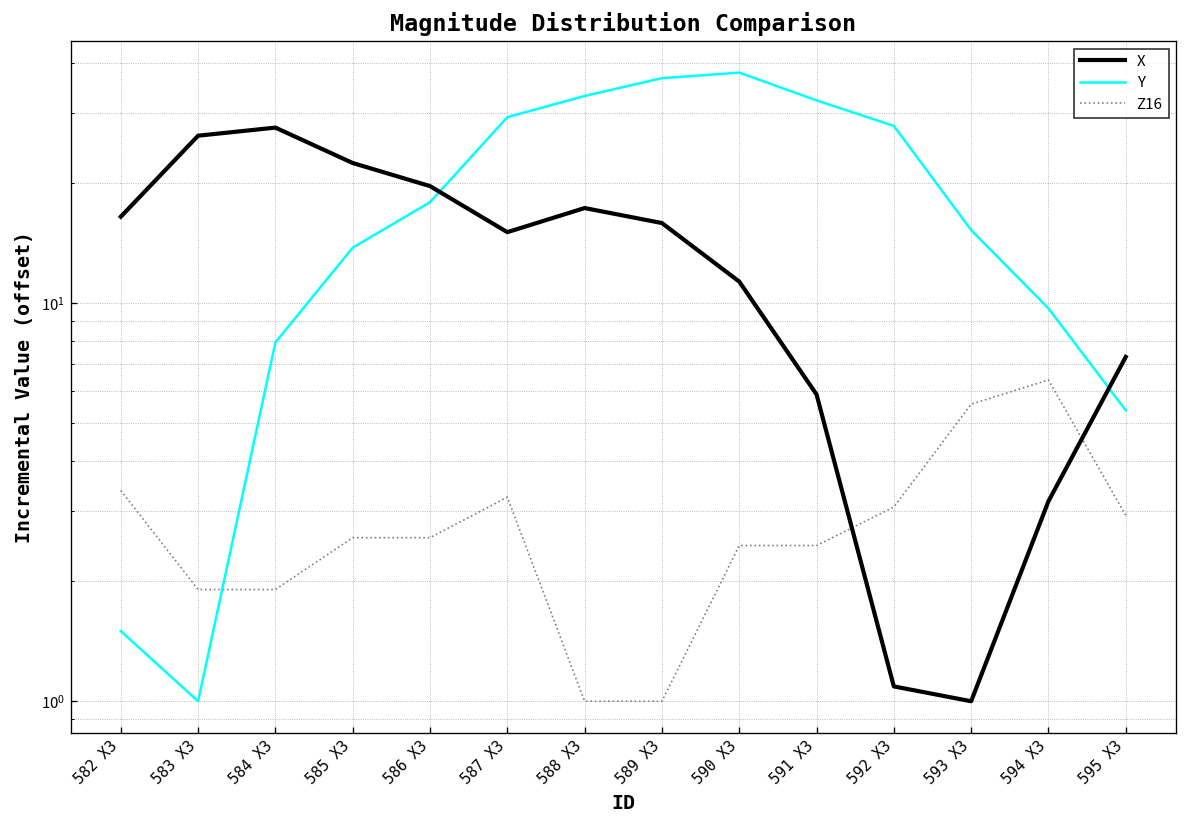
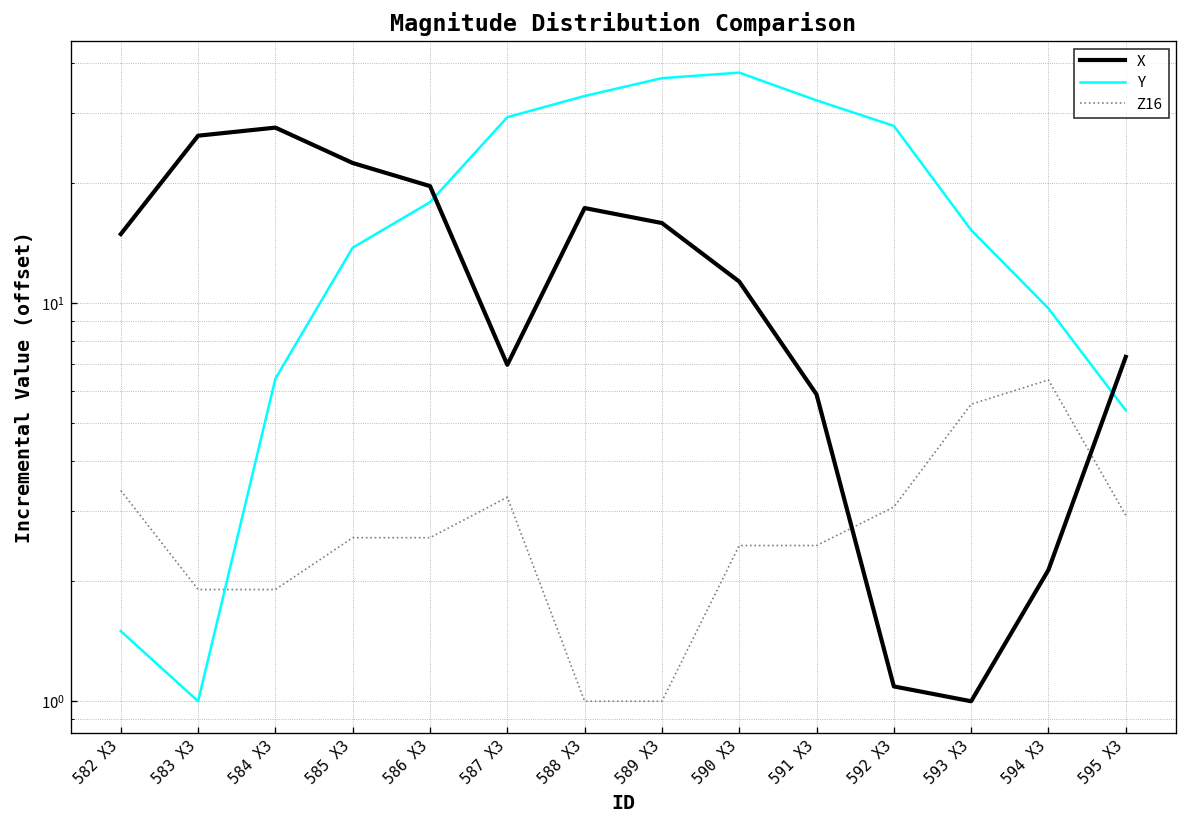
  {
    "X": {
-     "582 X3": 16,
+     "582 X3": 15,
      "583 X3": 26,
      "584 X3": 28,
      "585 X3": 22,
      "586 X3": 20,
-     "587 X3": 15,
+     "587 X3": 7.0,
      "588 X3": 17,
      "589 X3": 16,
      "590 X3": 11.3,
      "591 X3": 5.9,
      "592 X3": 1.1,
      "593 X3": 1.0,
-     "594 X3": 3.2,
+     "594 X3": 2.1,
      "595 X3": 7.3
    },
    "Y": {
      "582 X3": 1.5,
      "583 X3": 1.0,
-     "584 X3": 8.0,
+     "584 X3": 6.5,
      "585 X3": 13.8,
      "586 X3": 18,
      "587 X3": 29,
      "588 X3": 33,
      "589 X3": 37,
      "590 X3": 38,
      "591 X3": 32,
      "592 X3": 28,
      "593 X3": 15,
      "594 X3": 9.7,
      "595 X3": 5.4
    },
    "Z16": {
      "582 X3": 3.4,
      "583 X3": 1.9,
      "584 X3": 1.9,
      "585 X3": 2.6,
      "586 X3": 2.6,
      "587 X3": 3.3,
      "588 X3": 1.0,
      "589 X3": 1.0,
      "590 X3": 2.5,
      "591 X3": 2.5,
      "592 X3": 3.1,
      "593 X3": 5.6,
      "594 X3": 6.4,
      "595 X3": 2.9
    }
  }
